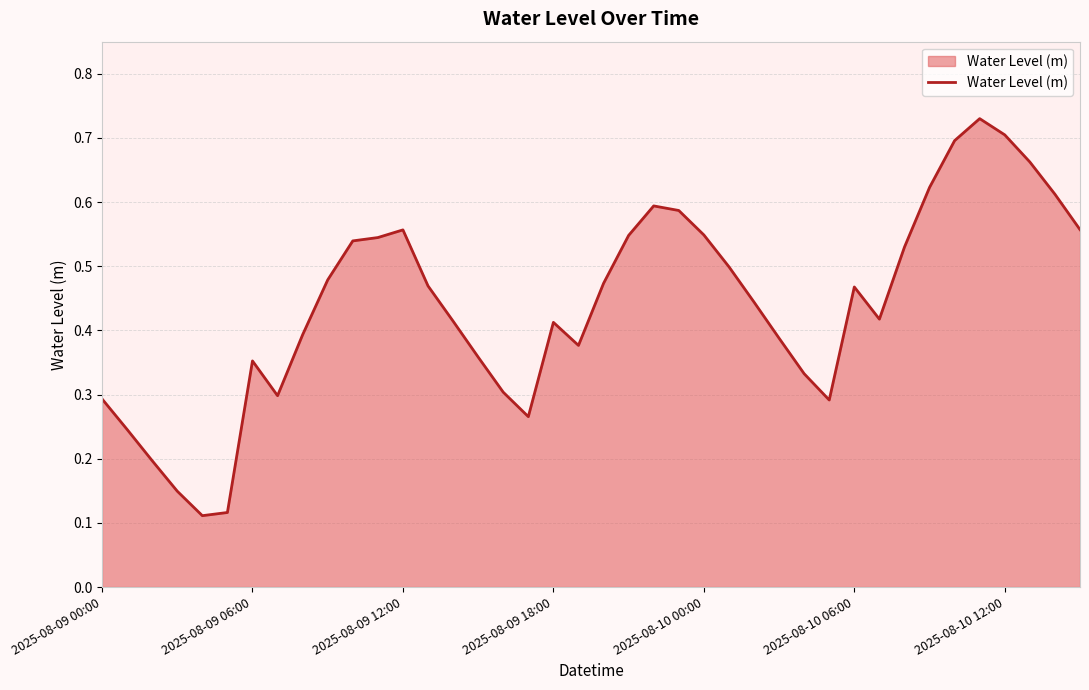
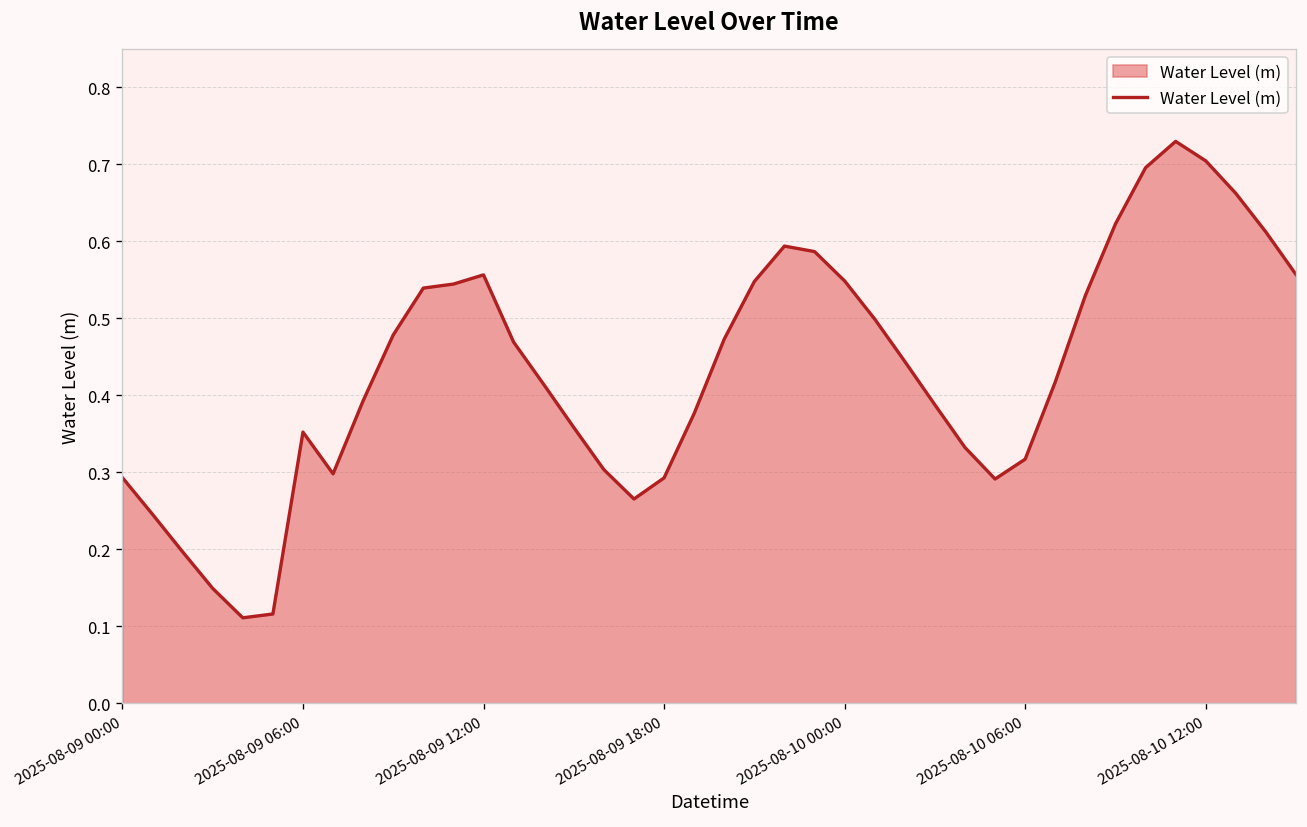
  {
    "2025-08-09 00:00": 0.29,
    "2025-08-09 06:00": 0.35,
    "2025-08-09 12:00": 0.56,
-   "2025-08-09 18:00": 0.41,
+   "2025-08-09 18:00": 0.29,
    "2025-08-10 00:00": 0.55,
-   "2025-08-10 06:00": 0.47,
+   "2025-08-10 06:00": 0.32,
    "2025-08-10 12:00": 0.70
  }
